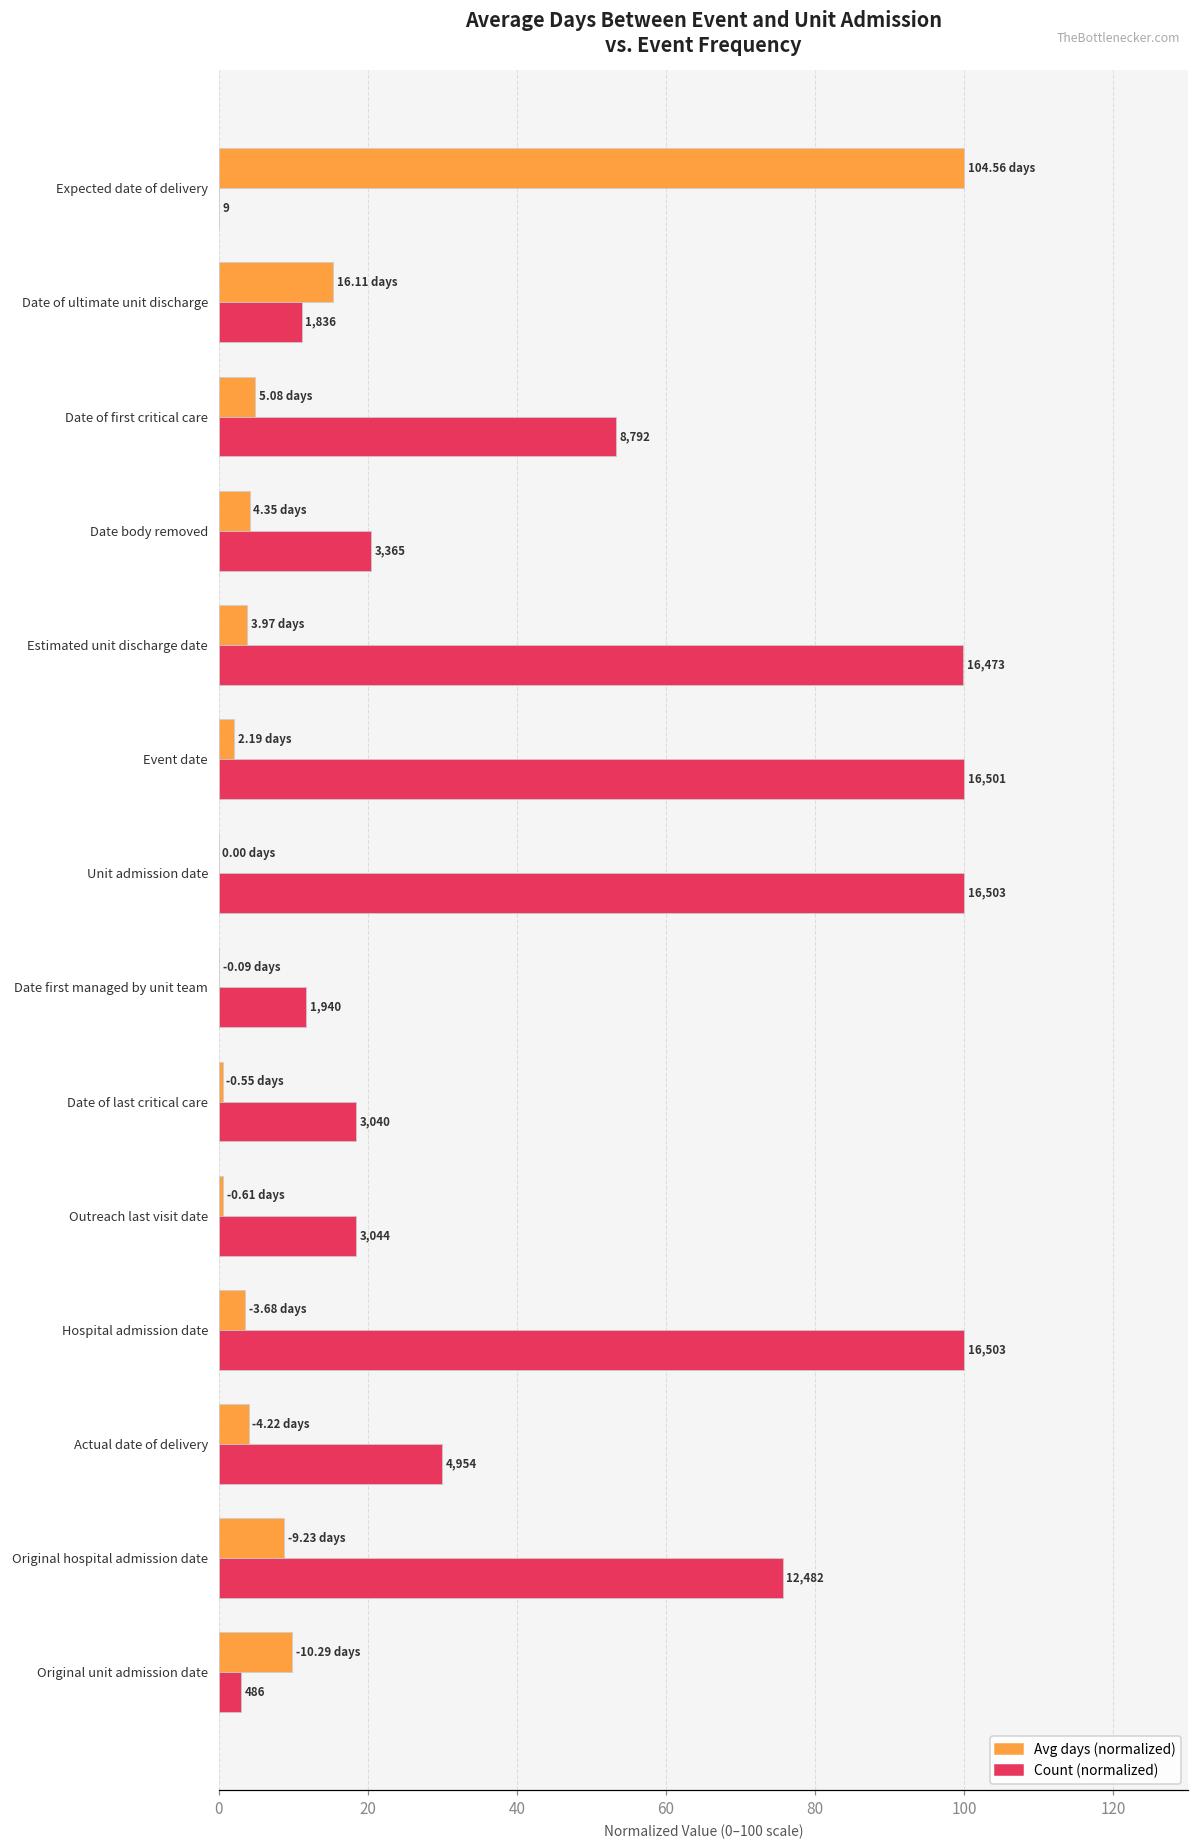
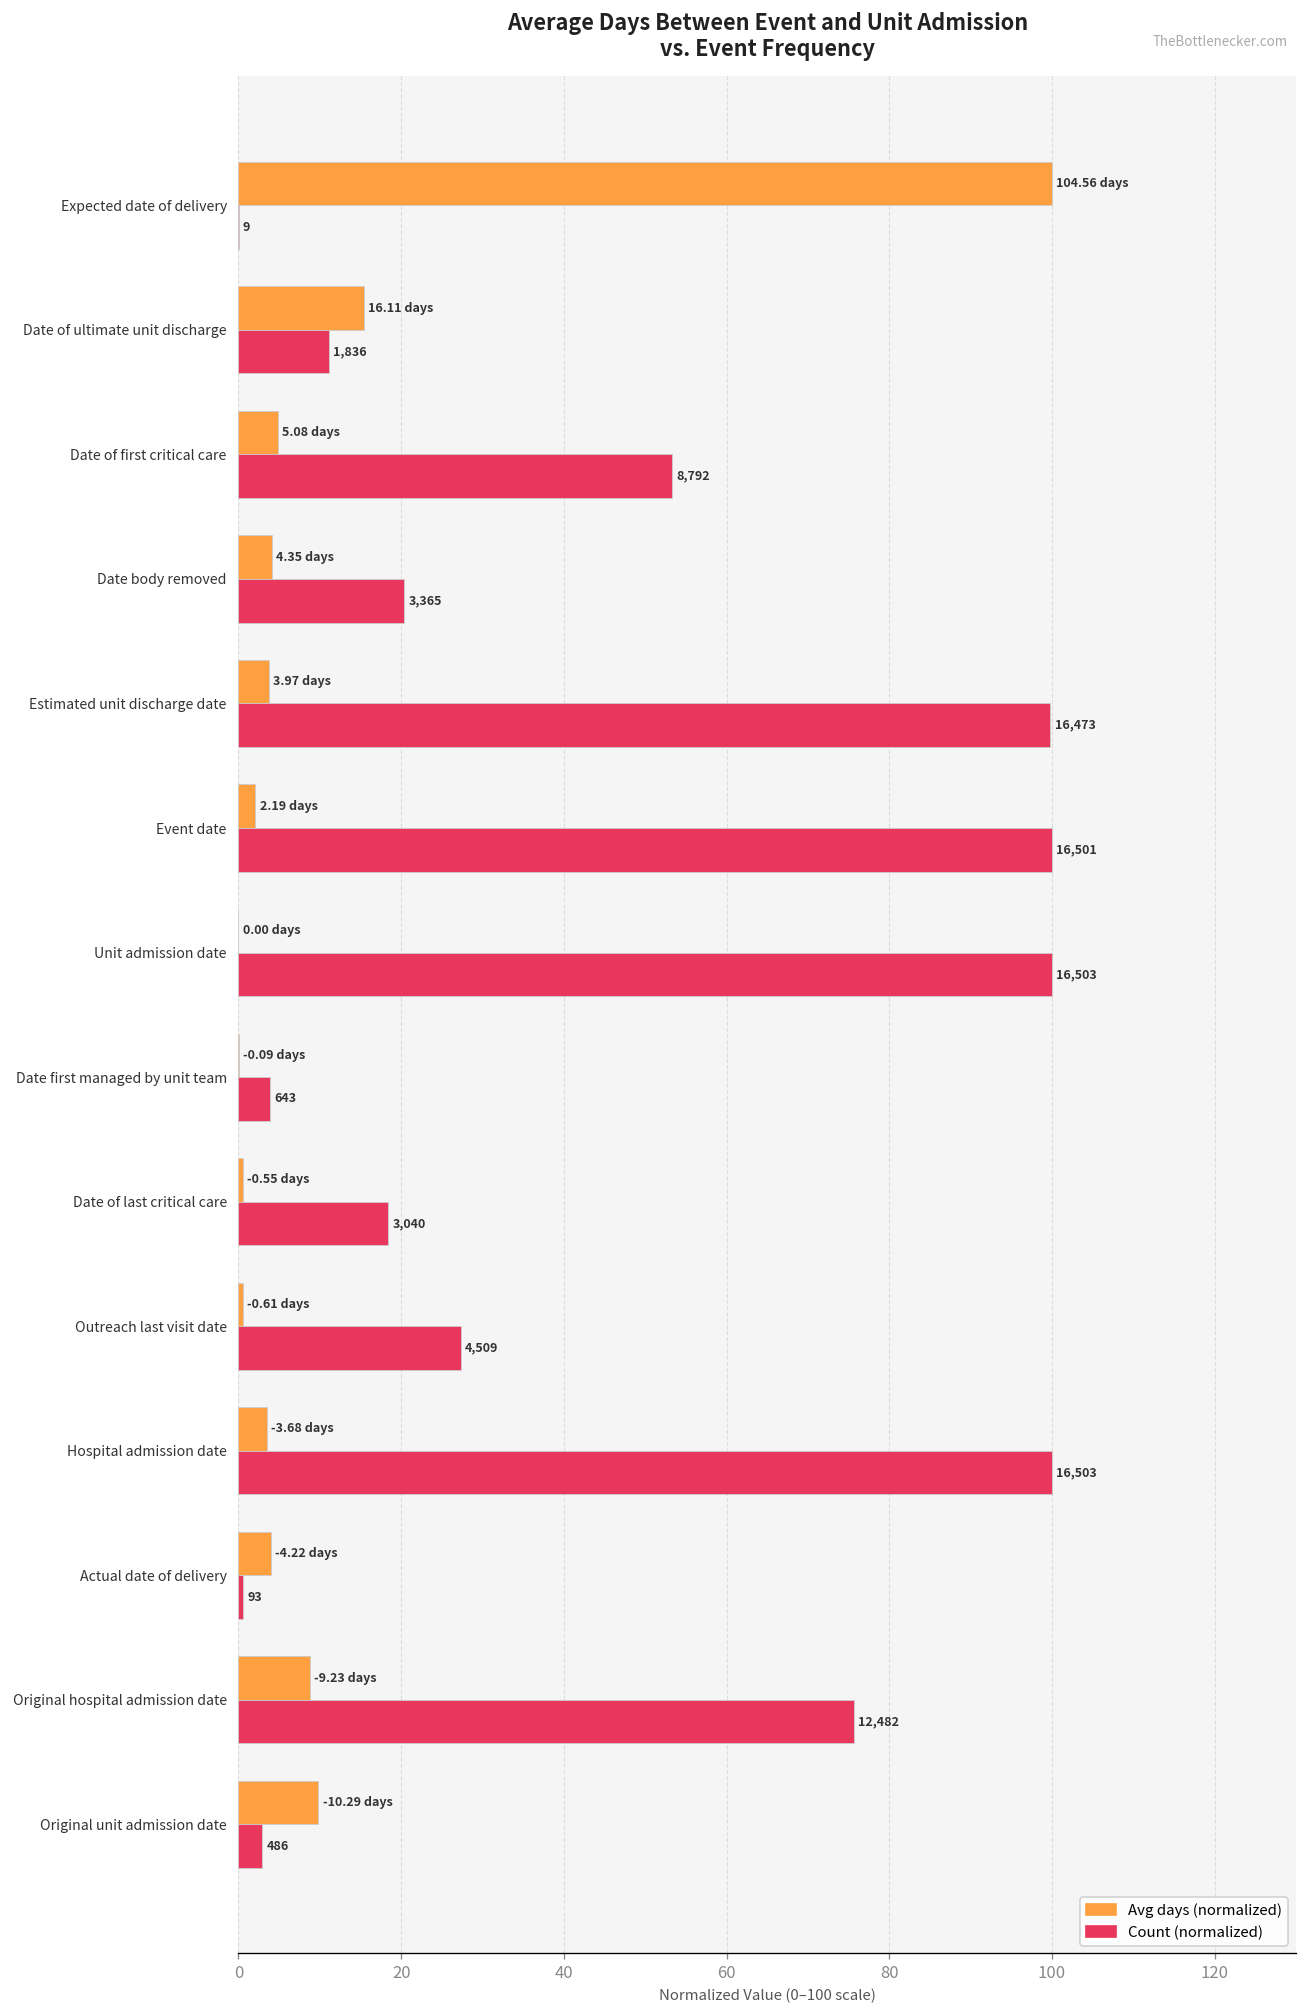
  {
    "Avg days (normalized)": {
      "Unit admission date": "0.00"
    },
    "Count (normalized)": {
-     "Date first managed by unit team": "1,940",
-     "Outreach last visit date": "3,044",
-     "Actual date of delivery": "4,954"
+     "Date first managed by unit team": "643",
+     "Outreach last visit date": "4,509",
+     "Actual date of delivery": "93"
    }
  }
